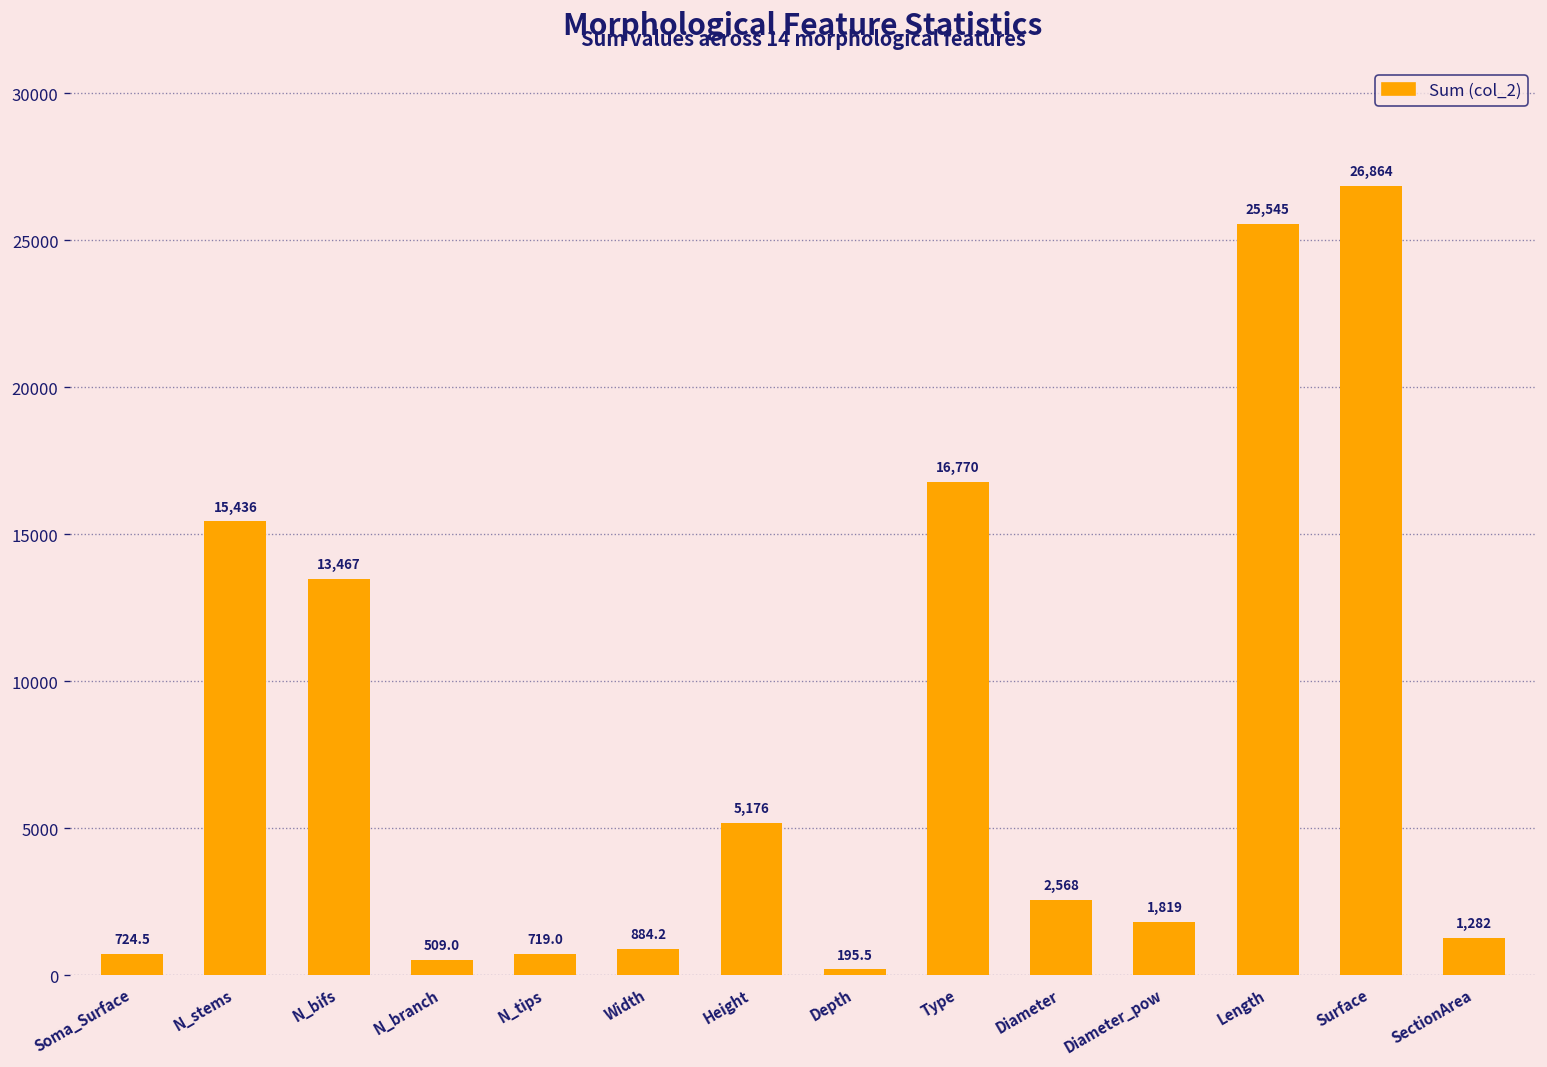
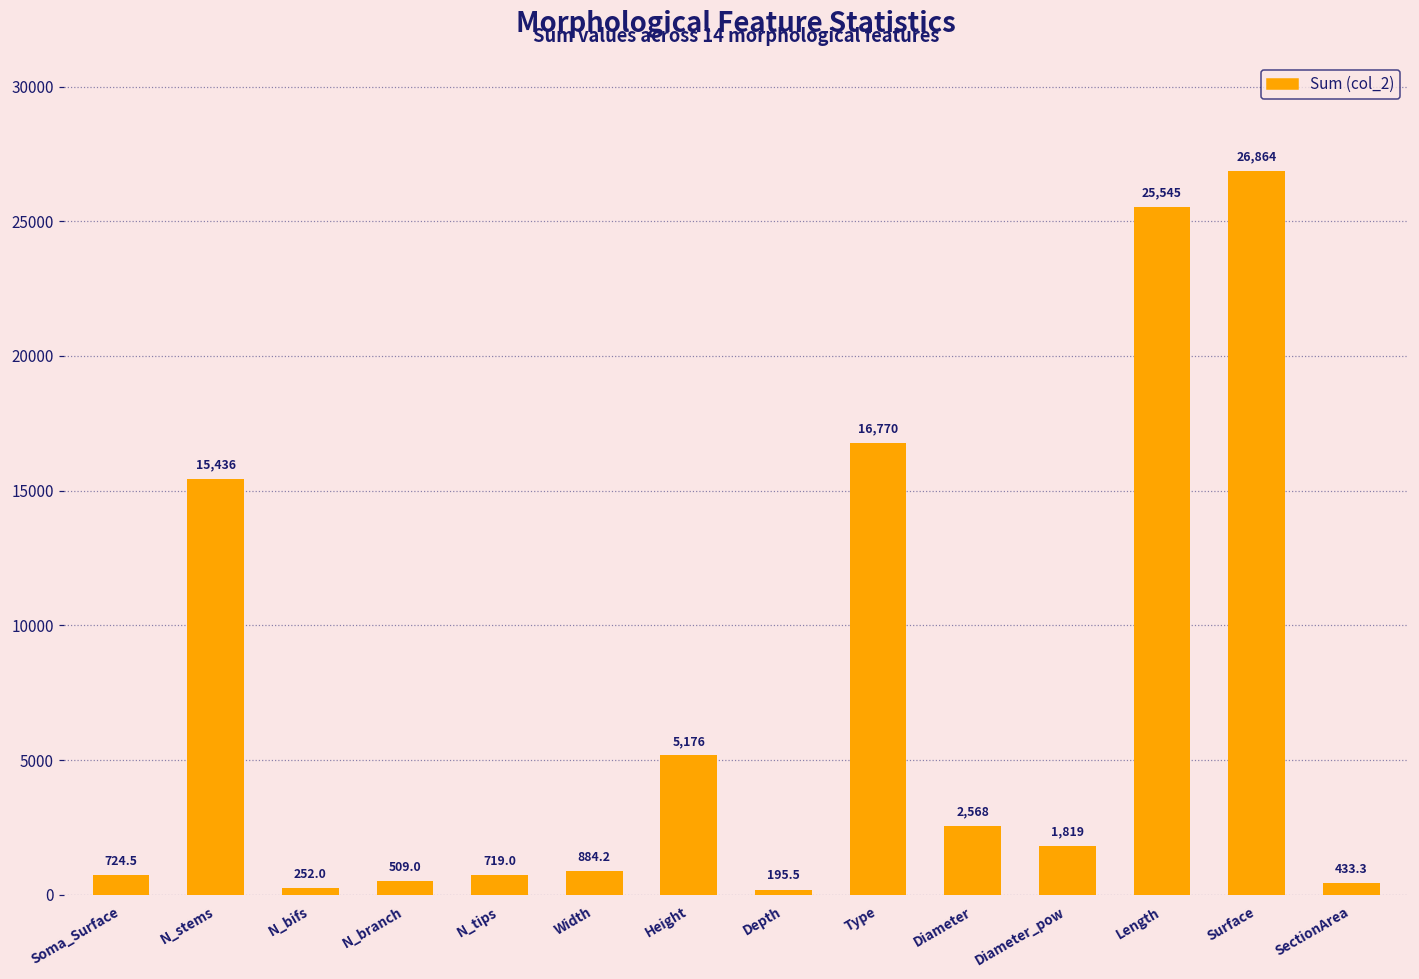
  {
    "Soma_Surface": "724.5",
    "N_stems": "15,436",
-   "N_bifs": "13,467",
+   "N_bifs": "252.0",
    "N_branch": "509.0",
    "N_tips": "719.0",
    "Width": "884.2",
    "Height": "5,176",
    "Depth": "195.5",
    "Type": "16,770",
    "Diameter": "2,568",
    "Diameter_pow": "1,819",
    "Length": "25,545",
    "Surface": "26,864",
-   "SectionArea": "1,282"
+   "SectionArea": "433.3"
  }
